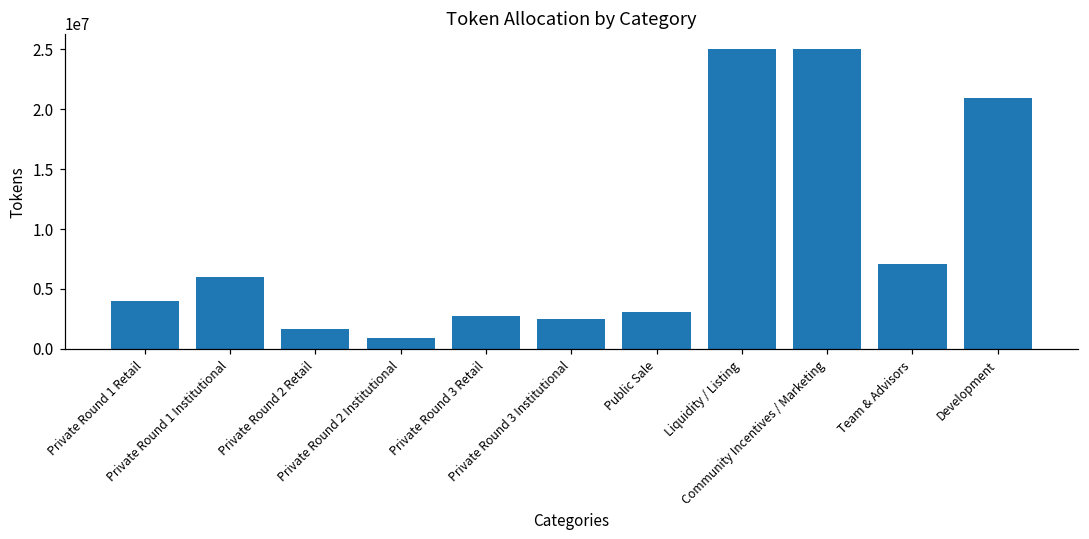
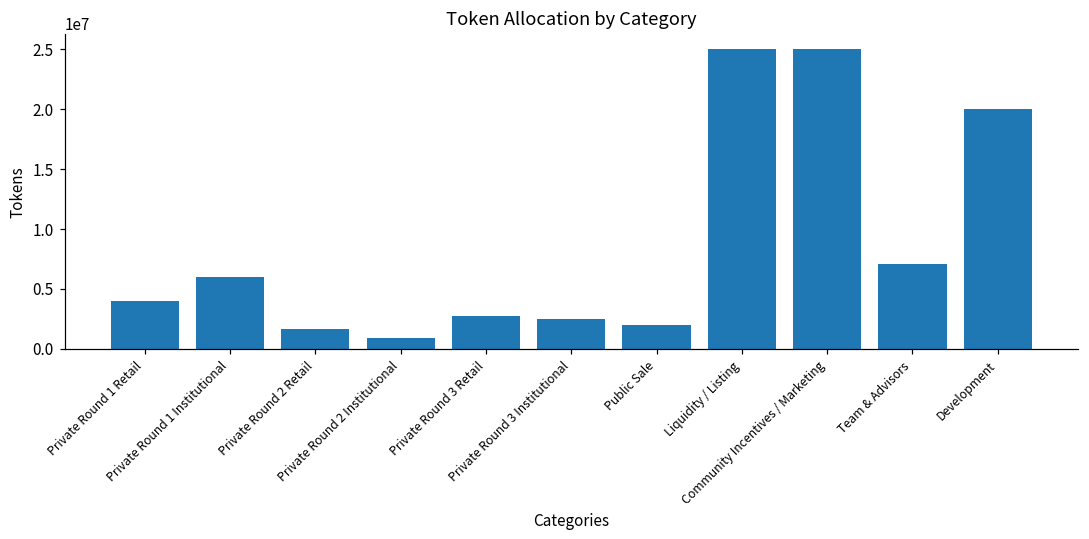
  {
    "Private Round 1 Retail": 4000000,
    "Private Round 1 Institutional": 6000000,
    "Private Round 2 Retail": 1700000,
    "Private Round 2 Institutional": 900000,
    "Private Round 3 Retail": 2800000,
    "Private Round 3 Institutional": 2500000,
-   "Public Sale": 3100000,
+   "Public Sale": 2000000,
    "Liquidity / Listing": 25000000,
    "Community Incentives / Marketing": 25000000,
    "Team & Advisors": 7100000,
-   "Development": 20900000
+   "Development": 20000000
  }
